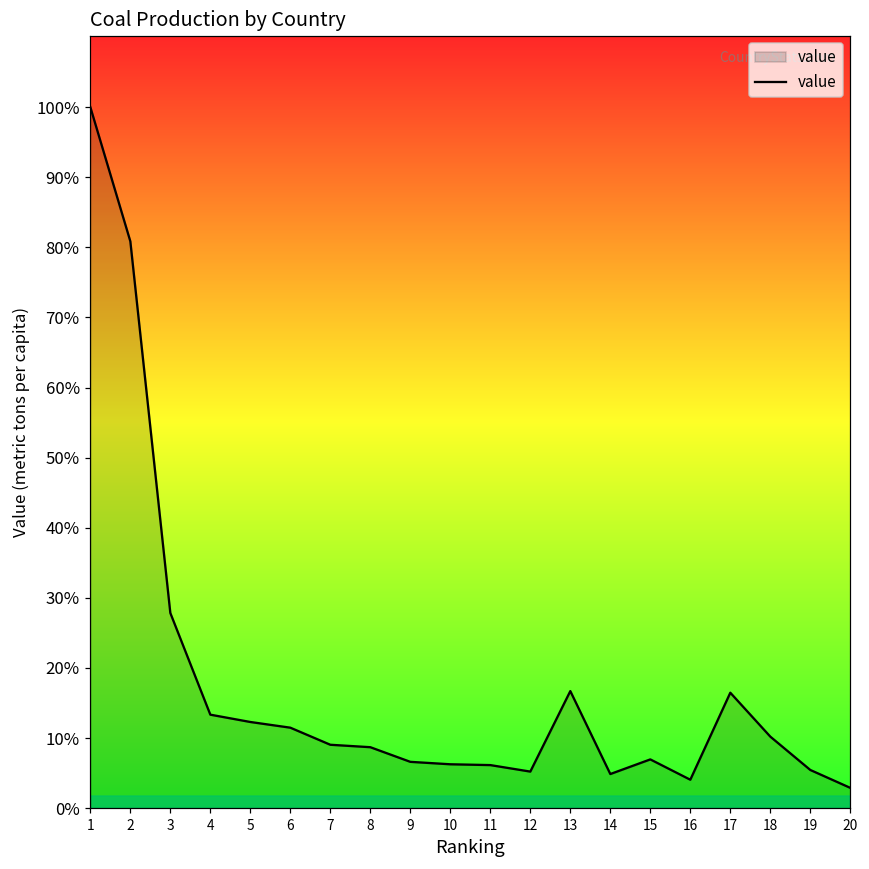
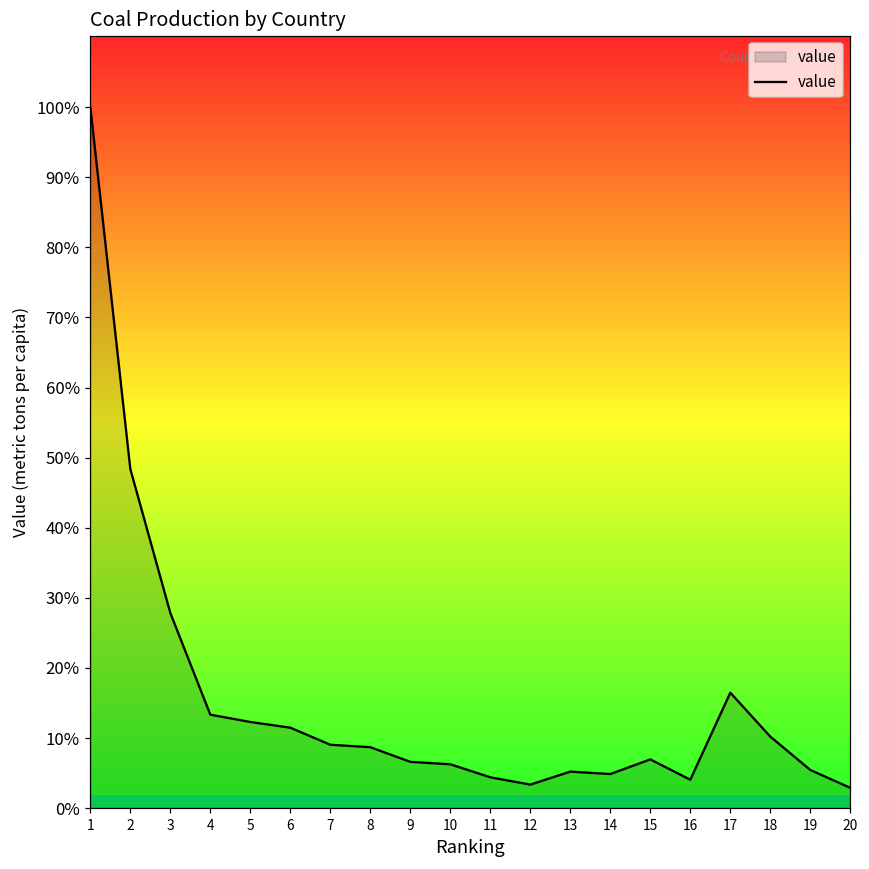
  {
    "1": "100%",
-   "2": "81%",
+   "2": "48%",
    "3": "28%",
    "4": "13%",
    "5": "12%",
    "6": "11%",
    "7": "9%",
    "8": "9%",
    "9": "7%",
    "10": "6%",
-   "11": "6%",
-   "12": "5%",
-   "13": "17%",
+   "11": "4%",
+   "12": "3%",
+   "13": "5%",
    "14": "5%",
    "15": "7%",
    "16": "4%",
    "17": "16%",
    "18": "10%",
    "19": "5%",
    "20": "3%"
  }
